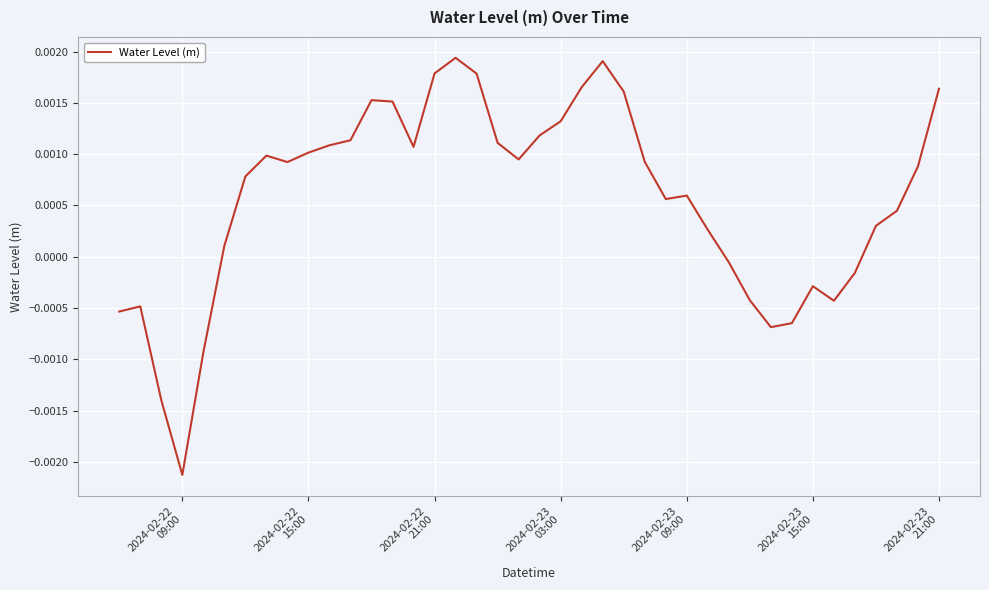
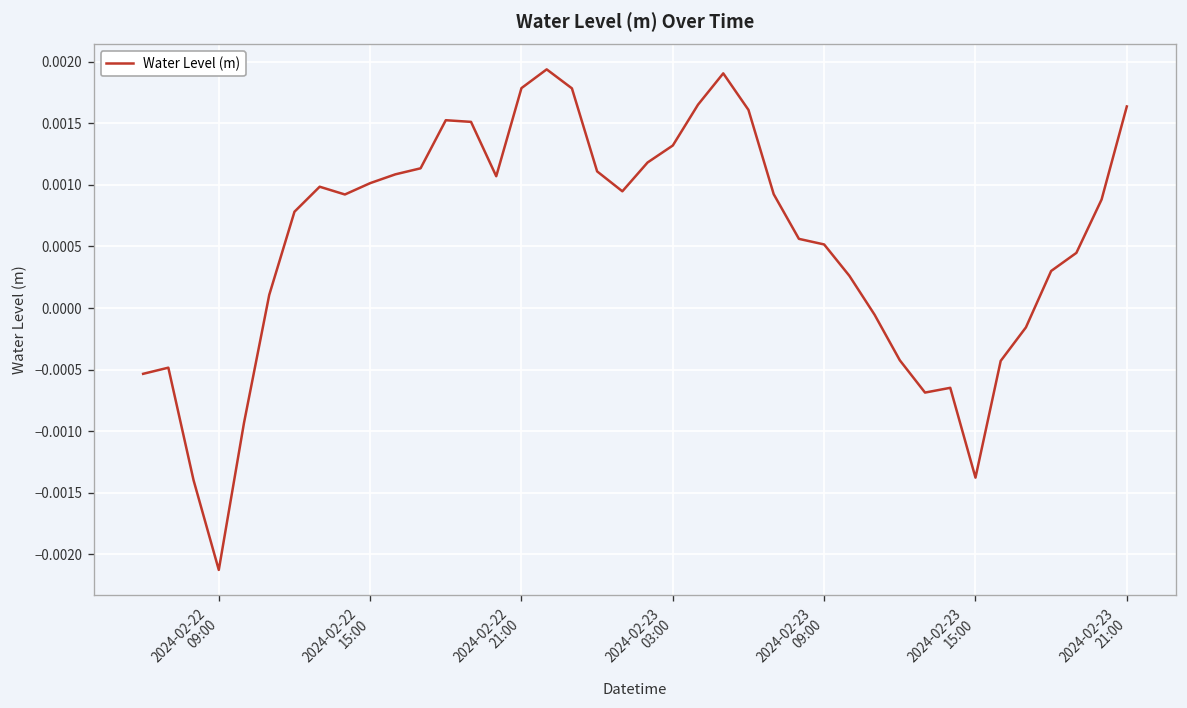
  {
    "2024-02-22 09:00": -0.00213,
    "2024-02-22 15:00": 0.00101,
    "2024-02-22 21:00": 0.00179,
    "2024-02-23 03:00": 0.00132,
-   "2024-02-23 09:00": 0.00060,
-   "2024-02-23 15:00": -0.00029,
+   "2024-02-23 09:00": 0.00052,
+   "2024-02-23 15:00": -0.00138,
    "2024-02-23 21:00": 0.00164
  }
